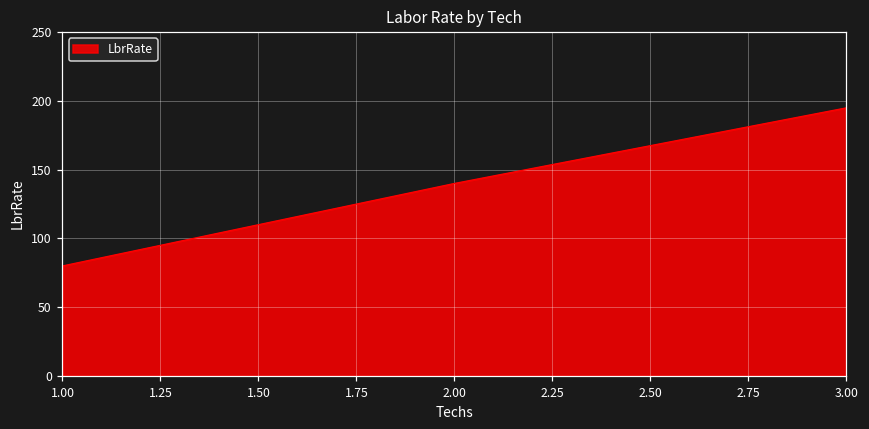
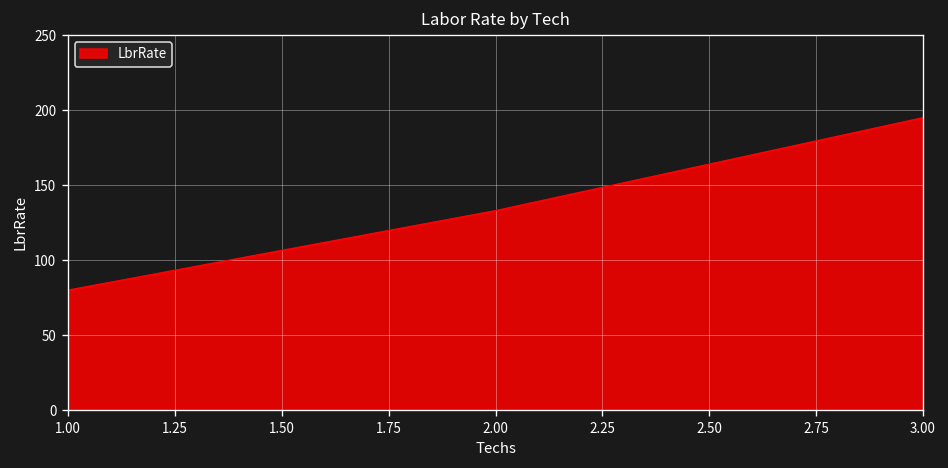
  {
    "1.00": 80,
-   "2.00": 140,
+   "2.00": 133,
    "3.00": 195
  }
